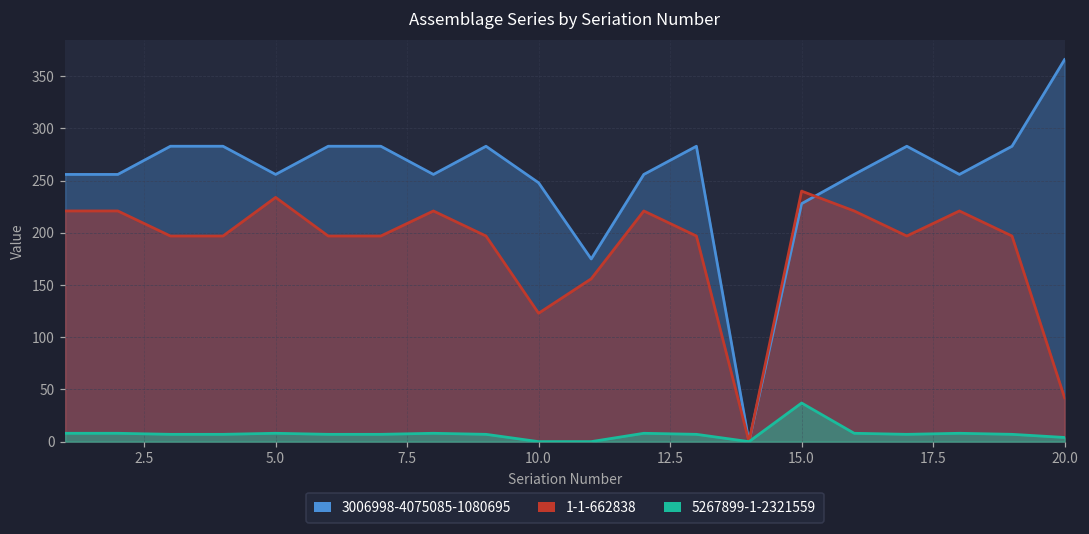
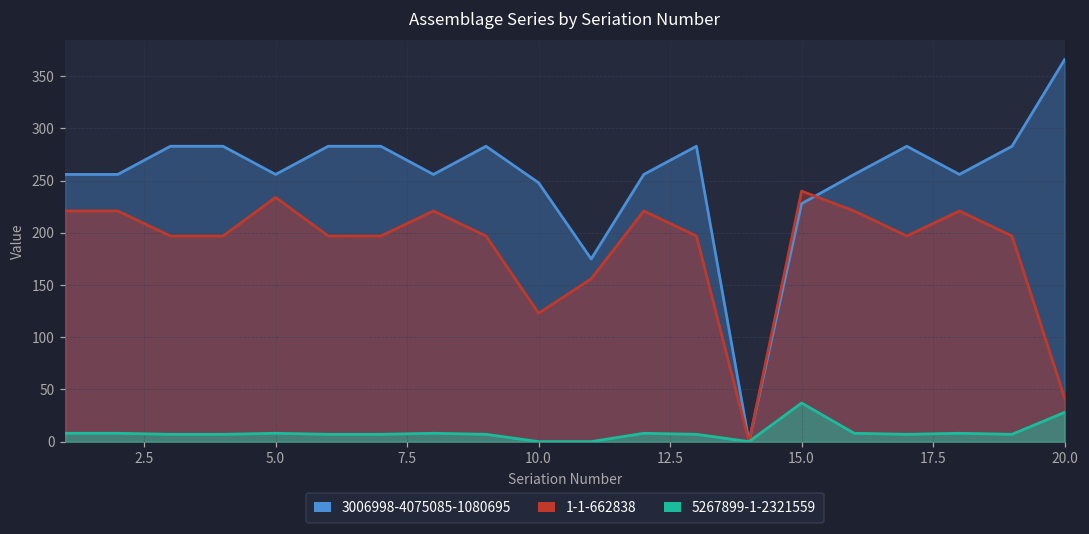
  {
    "3006998-4075085-1080695": {
      "5.0": 260,
      "10.0": 250,
      "15.0": 230,
      "20.0": 370
    },
    "1-1-662838": {
      "5.0": 230,
      "10.0": 120,
      "15.0": 240,
      "20.0": 40
    },
    "5267899-1-2321559": {
      "5.0": 10,
      "10.0": 0,
      "15.0": 40,
-     "20.0": 0
+     "20.0": 30
    }
  }
